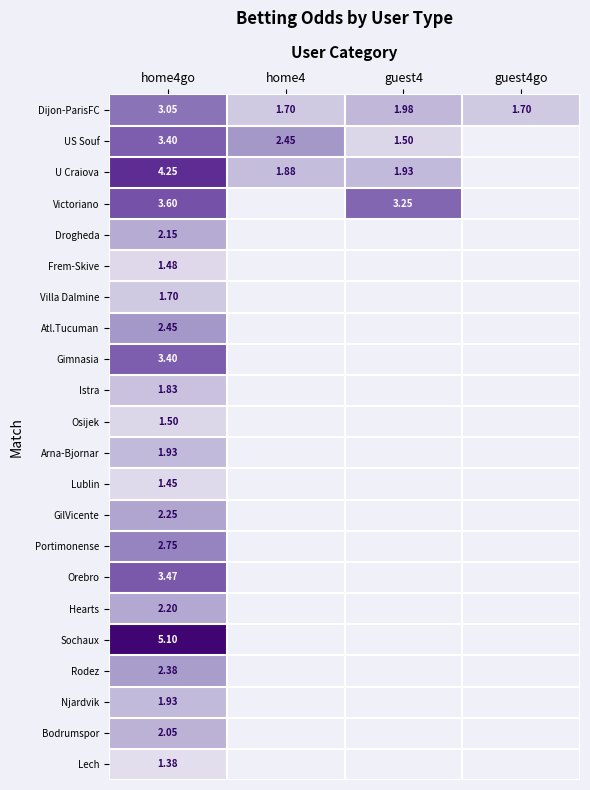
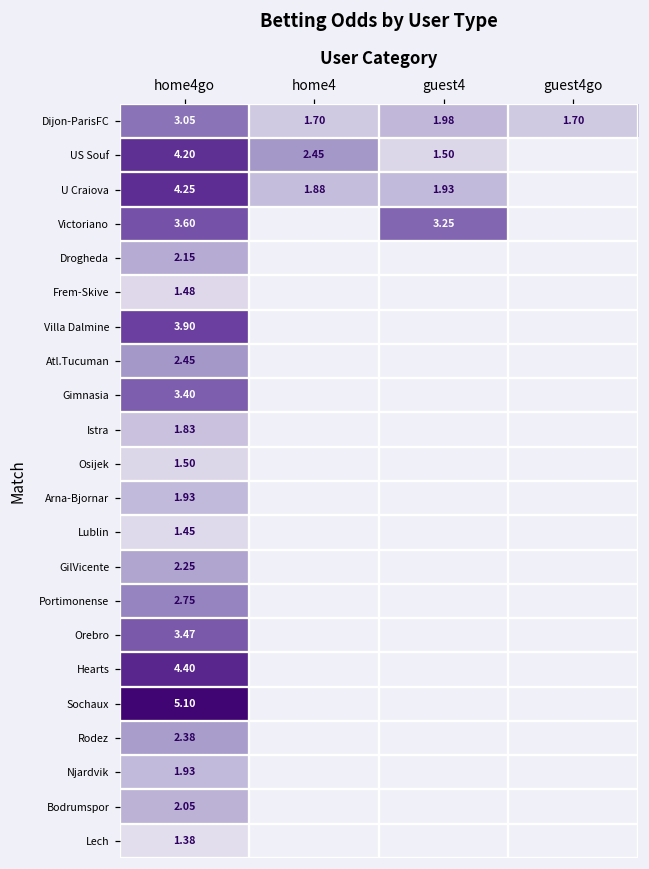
  {
    "Dijon-ParisFC": {
      "home4go": 3.05,
      "home4": 1.70,
      "guest4": 1.98,
      "guest4go": 1.70
    },
    "US Souf": {
-     "home4go": 3.40,
+     "home4go": 4.20,
      "home4": 2.45,
      "guest4": 1.50
    },
    "U Craiova": {
      "home4go": 4.25,
      "home4": 1.88,
      "guest4": 1.93
    },
    "Victoriano": {
      "home4go": 3.60,
      "guest4": 3.25
    },
    "Drogheda": {
      "home4go": 2.15
    },
    "Frem-Skive": {
      "home4go": 1.48
    },
    "Villa Dalmine": {
-     "home4go": 1.70
+     "home4go": 3.90
    },
    "Atl.Tucuman": {
      "home4go": 2.45
    },
    "Gimnasia": {
      "home4go": 3.40
    },
    "Istra": {
      "home4go": 1.83
    },
    "Osijek": {
      "home4go": 1.50
    },
    "Arna-Bjornar": {
      "home4go": 1.93
    },
    "Lublin": {
      "home4go": 1.45
    },
    "GilVicente": {
      "home4go": 2.25
    },
    "Portimonense": {
      "home4go": 2.75
    },
    "Orebro": {
      "home4go": 3.47
    },
    "Hearts": {
-     "home4go": 2.20
+     "home4go": 4.40
    },
    "Sochaux": {
      "home4go": 5.10
    },
    "Rodez": {
      "home4go": 2.38
    },
    "Njardvik": {
      "home4go": 1.93
    },
    "Bodrumspor": {
      "home4go": 2.05
    },
    "Lech": {
      "home4go": 1.38
    }
  }
